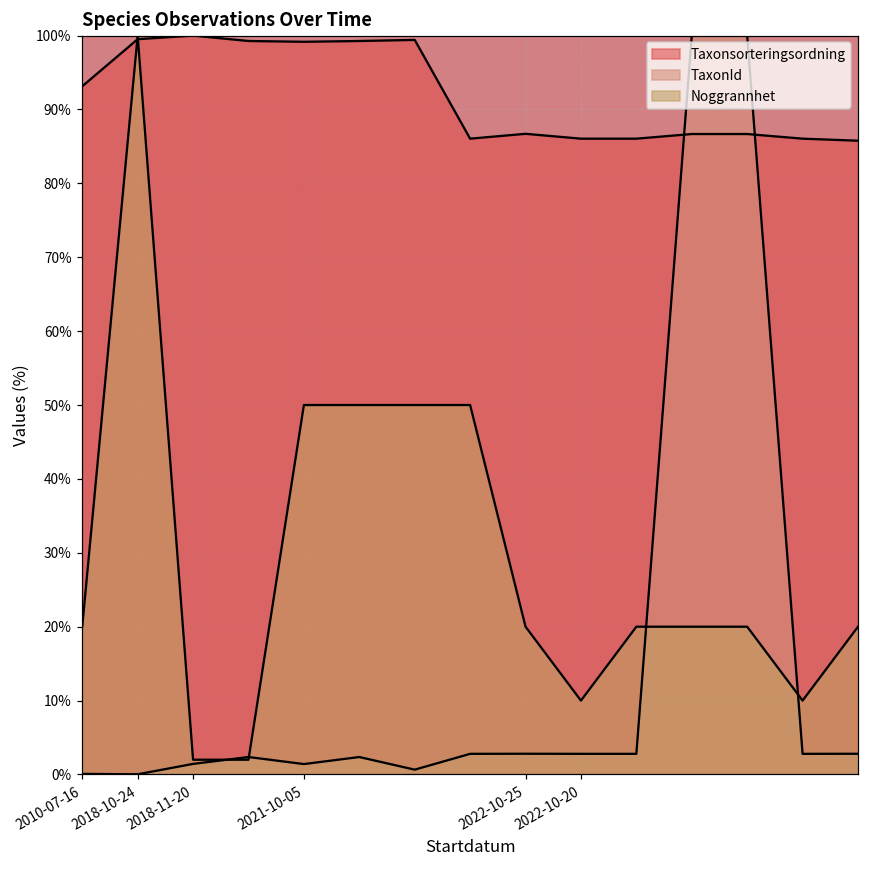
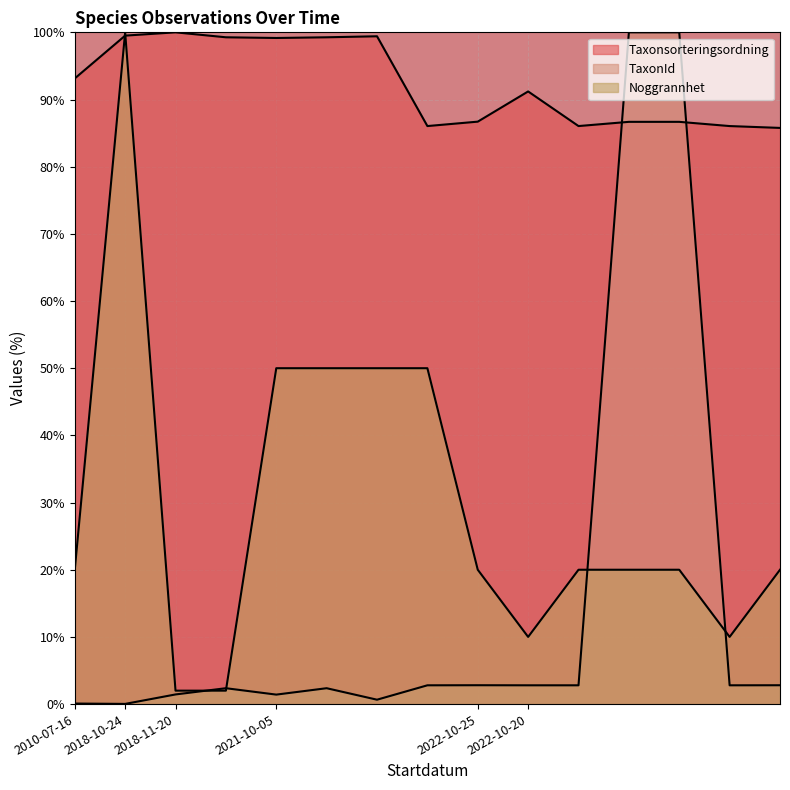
  {
    "Taxonsorteringsordning": {
      "2010-07-16": "93%",
      "2018-10-24": "100%",
-     "2022-10-20": "86%"
+     "2022-10-20": "91%"
    }
  }
